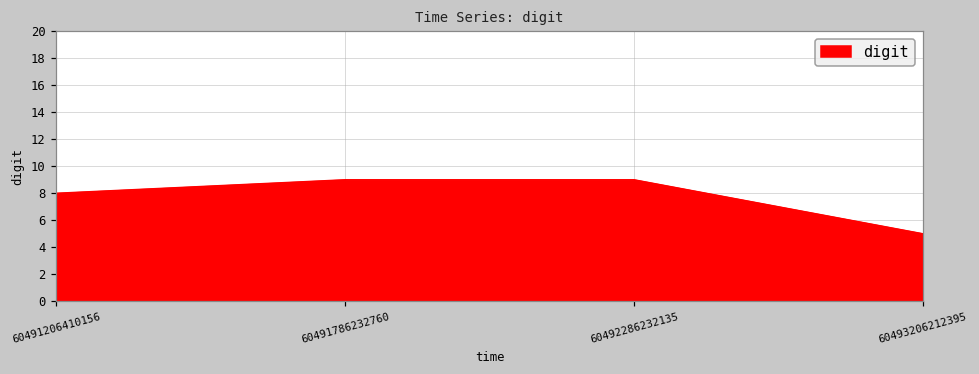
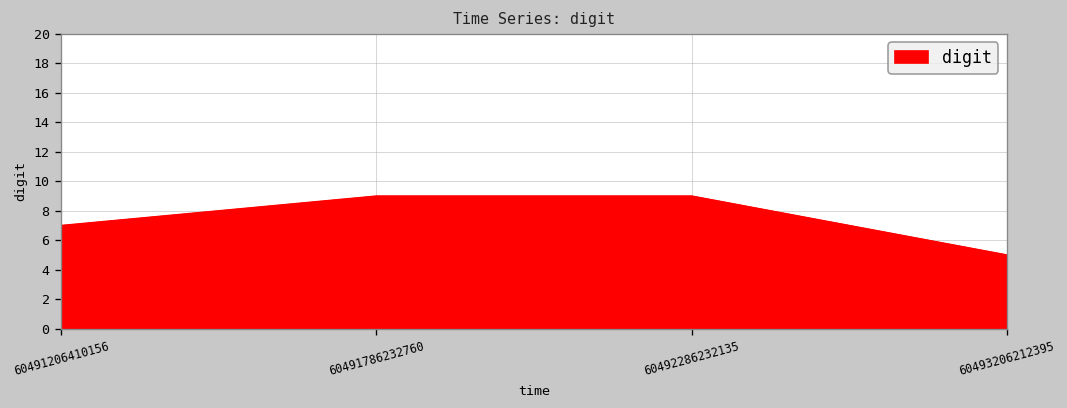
  {
-   "60491206410156": 8,
+   "60491206410156": 7,
    "60491786232760": 9,
    "60492286232135": 9,
    "60493206212395": 5
  }
